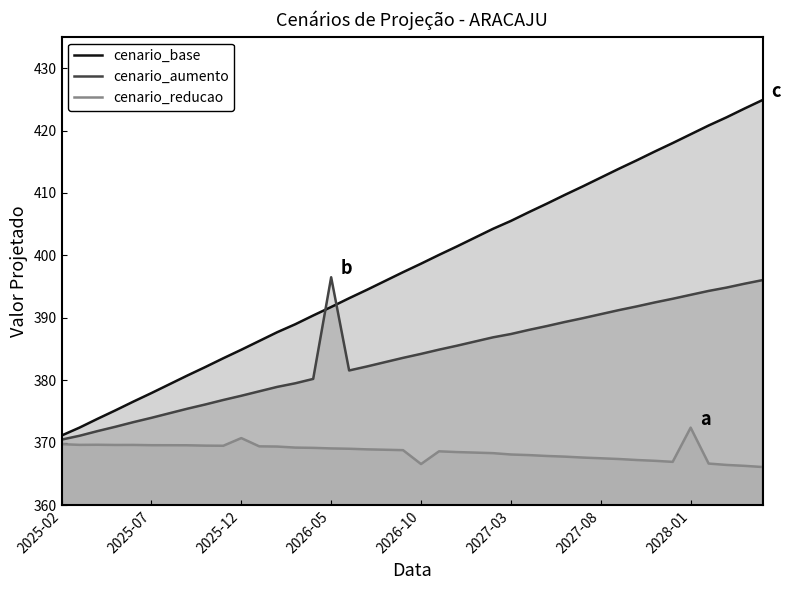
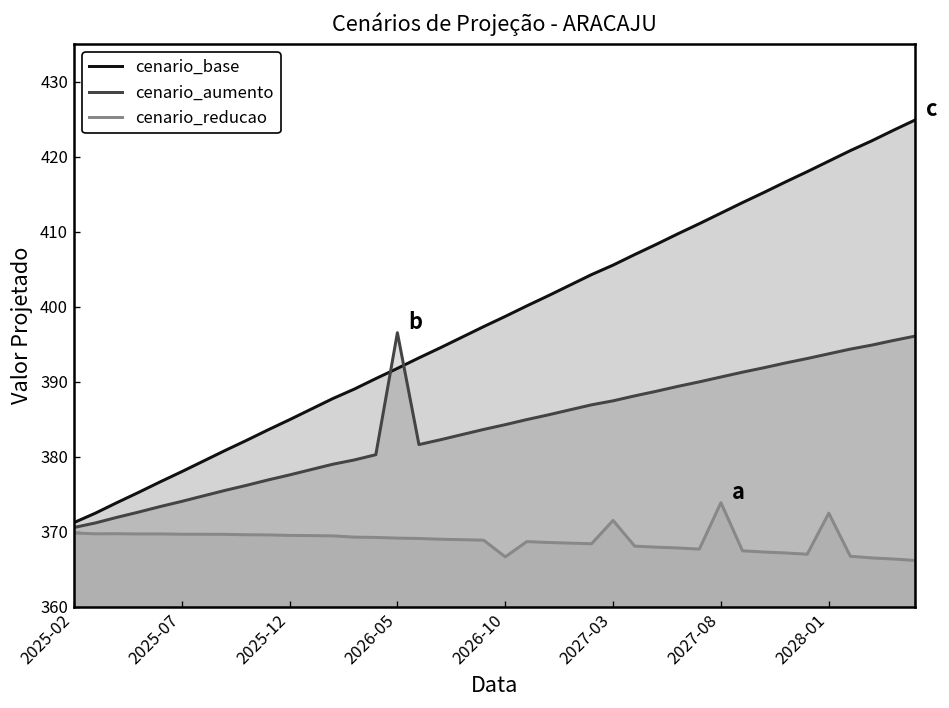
  {
    "cenario_base": {
      "2025-02": 371,
      "2025-07": 378,
      "2025-12": 385,
      "2026-05": 392,
      "2026-10": 399,
      "2027-03": 406,
      "2027-08": 412,
      "2028-01": 419
    },
    "cenario_aumento": {
      "2025-02": 371,
      "2025-07": 374,
      "2025-12": 378,
      "2026-05": 397,
      "2026-10": 384,
      "2027-03": 387,
      "2027-08": 391,
      "2028-01": 394
    },
    "cenario_reducao": {
      "2025-02": 370,
      "2025-07": 370,
-     "2025-12": 371,
+     "2025-12": 369,
      "2026-05": 369,
      "2026-10": 367,
-     "2027-03": 368,
-     "2027-08": 368,
+     "2027-03": 371,
+     "2027-08": 374,
      "2028-01": 372
    }
  }
